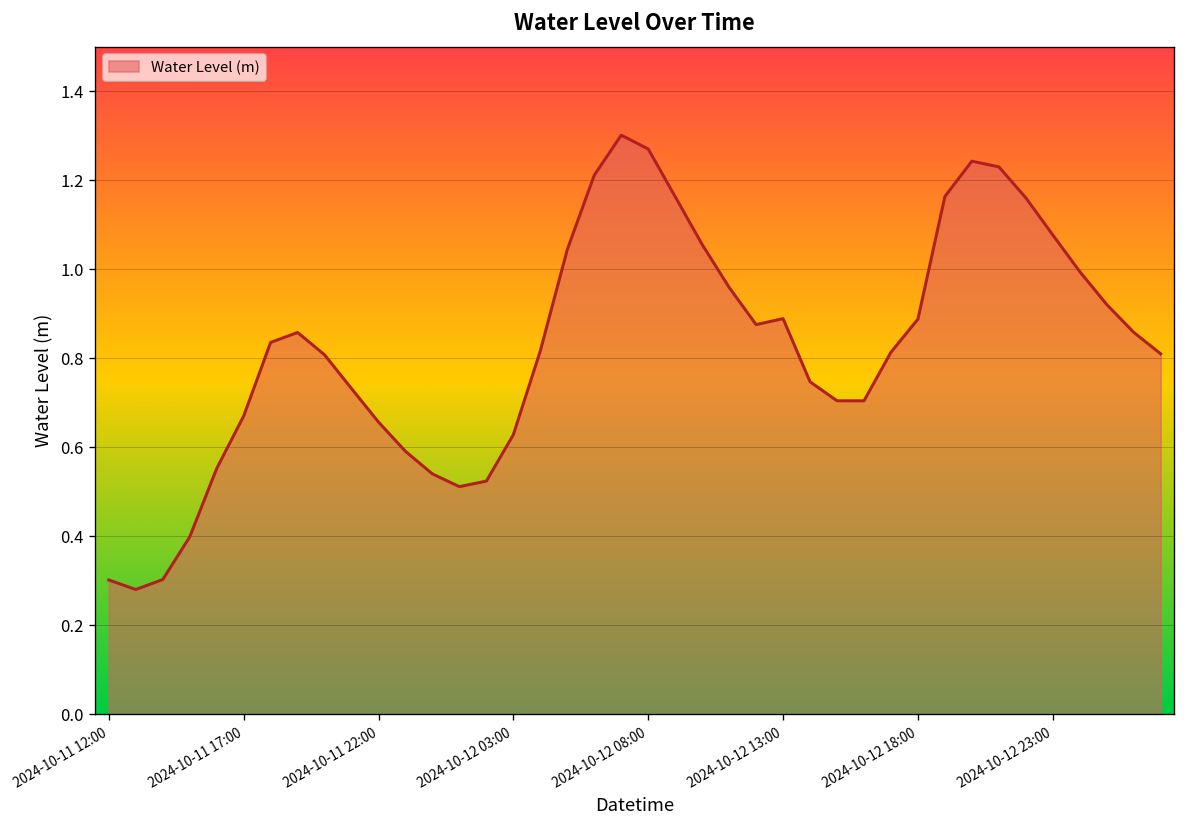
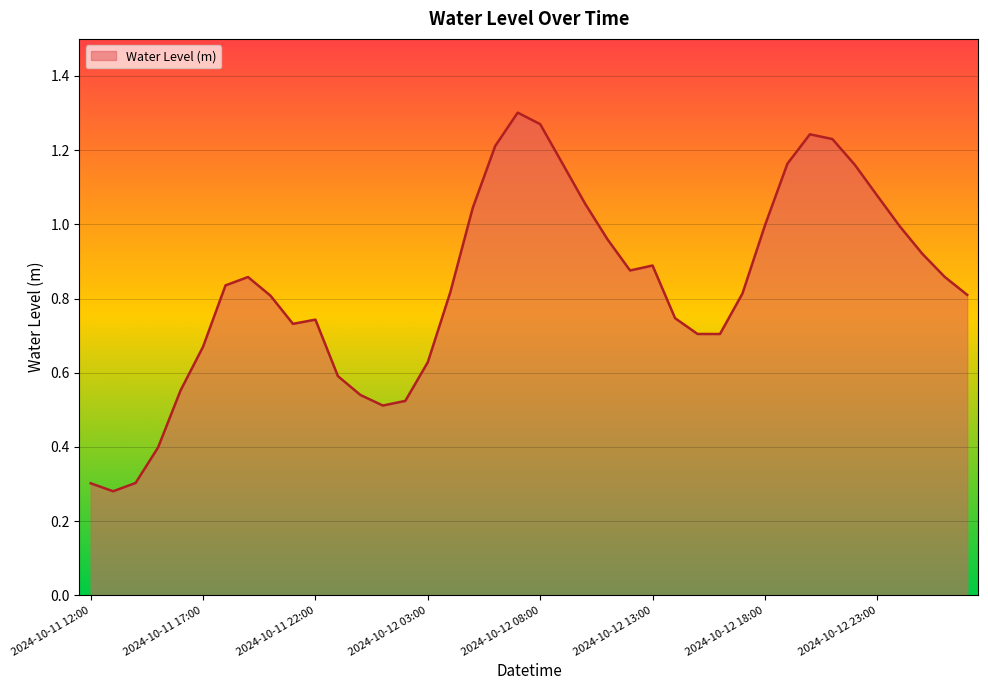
  {
    "2024-10-11 12:00": 0.30,
    "2024-10-11 17:00": 0.67,
-   "2024-10-11 22:00": 0.66,
+   "2024-10-11 22:00": 0.74,
    "2024-10-12 03:00": 0.63,
    "2024-10-12 08:00": 1.27,
    "2024-10-12 13:00": 0.89,
-   "2024-10-12 18:00": 0.89,
+   "2024-10-12 18:00": 1.00,
    "2024-10-12 23:00": 1.08
  }
